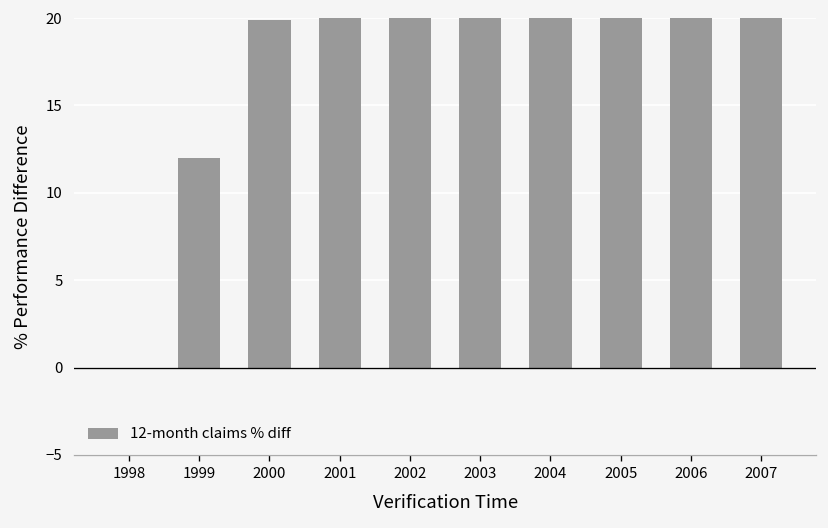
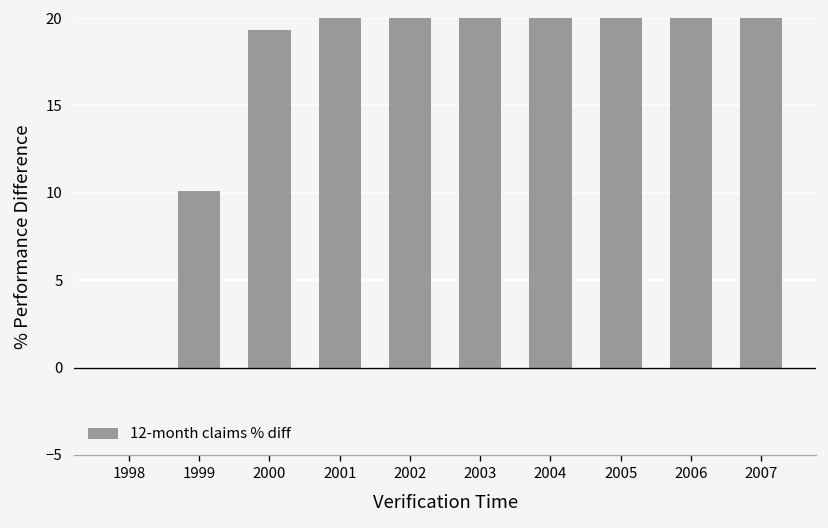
  {
    "1998": 0.0,
-   "1999": 12.0,
-   "2000": 19.9
+   "1999": 10.1,
+   "2000": 19.3
  }
